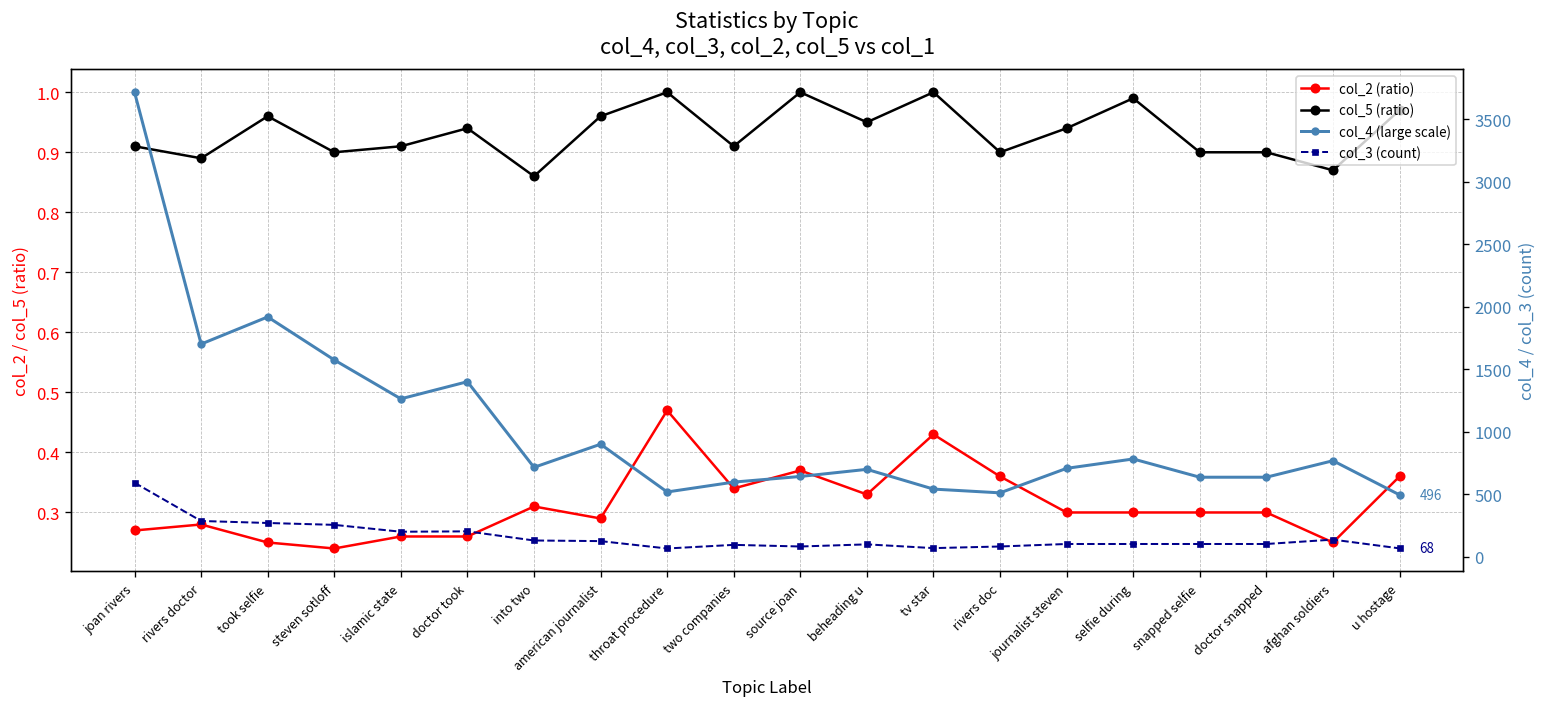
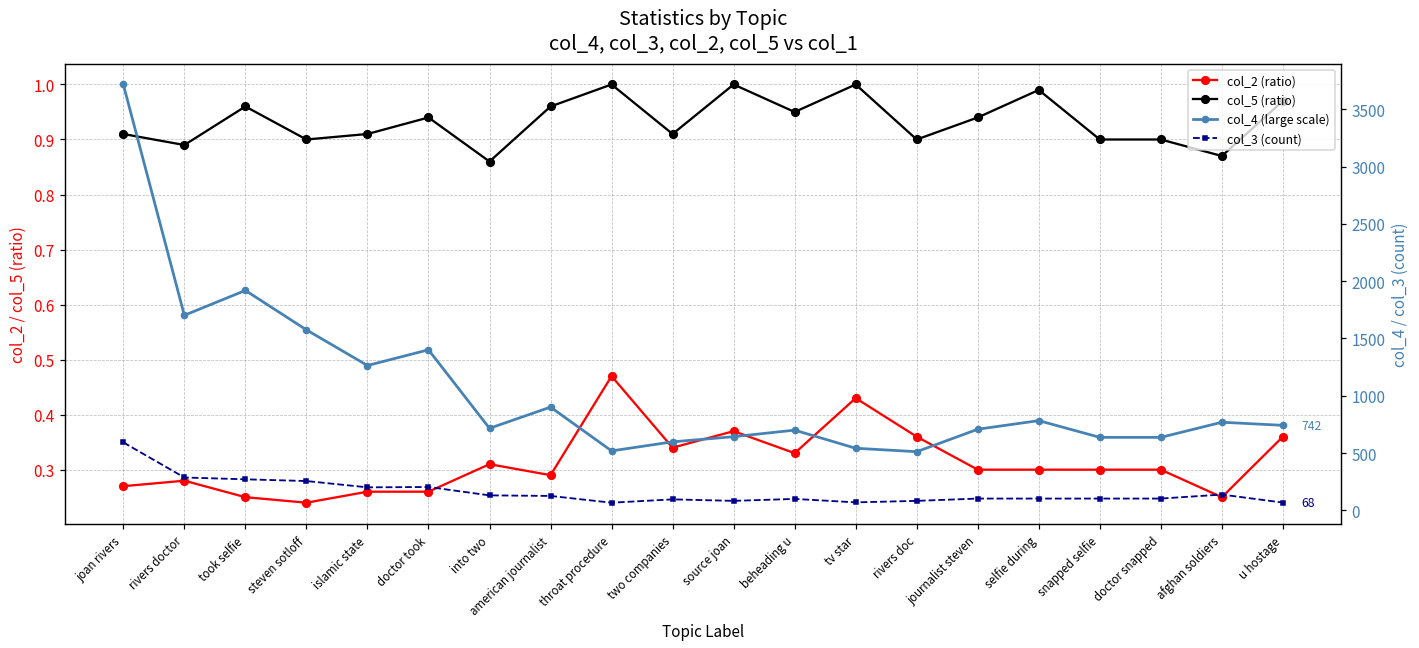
  {
    "col_4 (large scale)": {
-     "u hostage": 496
+     "u hostage": 742
    },
    "col_3 (count)": {
      "u hostage": 68
    }
  }
